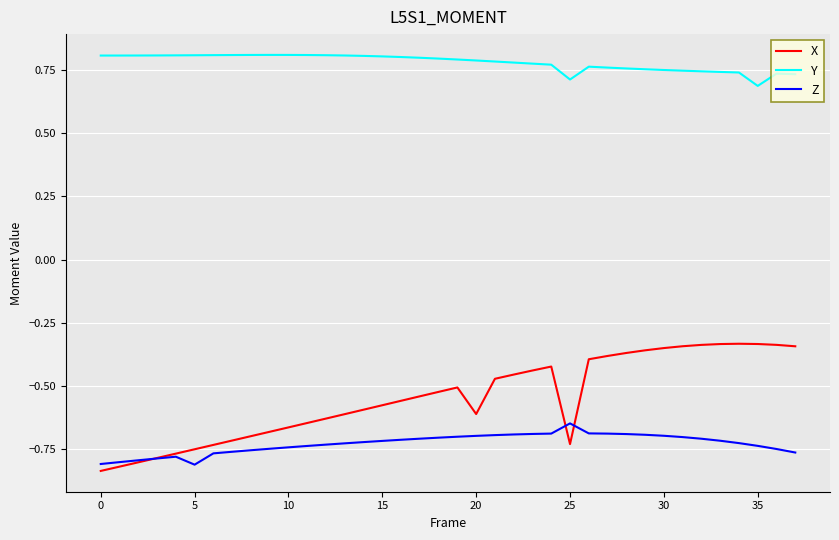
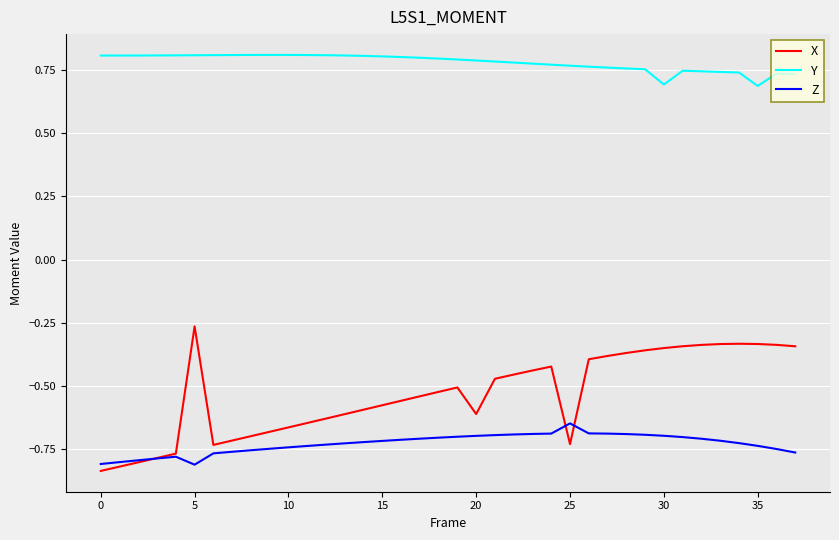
  {
    "X": {
      "0": -0.84,
-     "5": -0.75,
+     "5": -0.26,
      "10": -0.66,
      "15": -0.58,
      "20": -0.61,
      "25": -0.73,
      "30": -0.35,
      "35": -0.33
    },
    "Y": {
      "0": 0.81,
      "5": 0.81,
      "10": 0.81,
      "15": 0.80,
      "20": 0.79,
-     "25": 0.71,
-     "30": 0.75,
+     "25": 0.77,
+     "30": 0.69,
      "35": 0.69
    },
    "Z": {
      "0": -0.81,
      "5": -0.81,
      "10": -0.74,
      "15": -0.72,
      "20": -0.70,
      "25": -0.65,
      "30": -0.70,
      "35": -0.74
    }
  }
